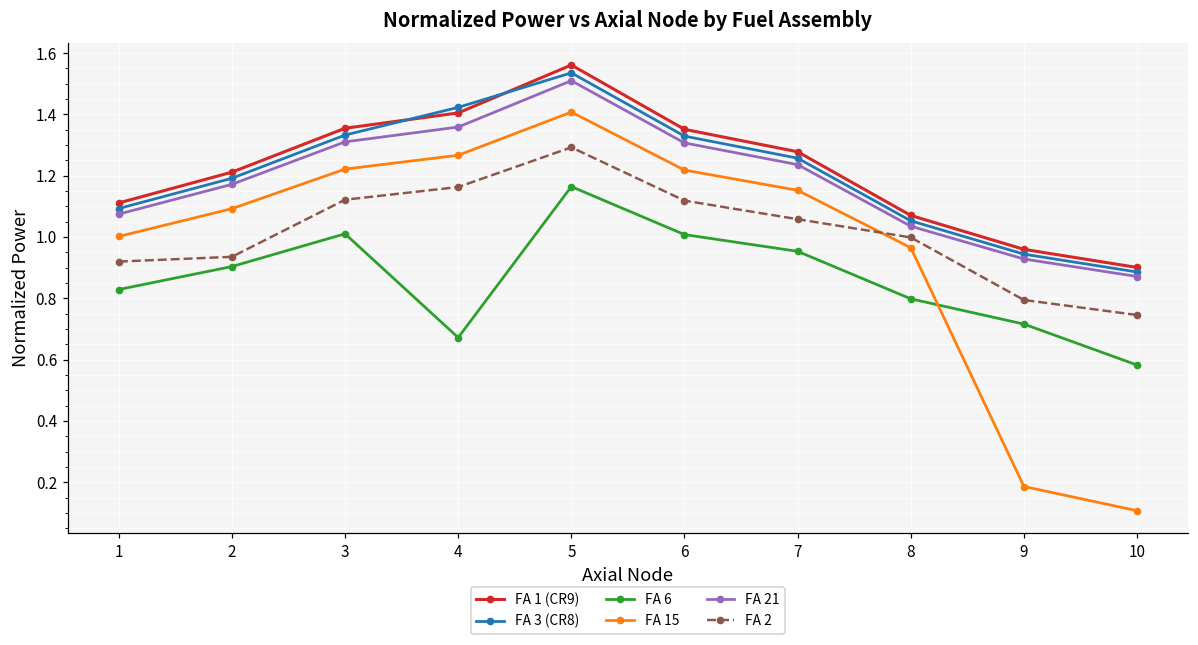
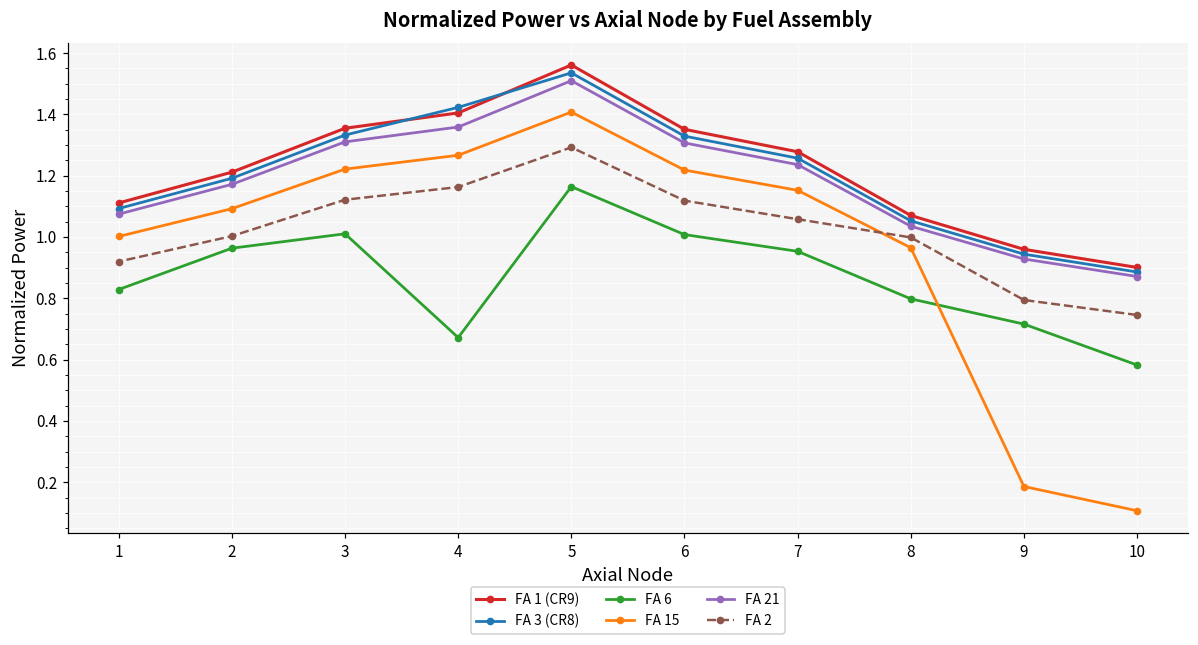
  {
    "FA 1 (CR9)": {
      "1": 1.11,
      "2": 1.21,
      "3": 1.35,
      "4": 1.40,
      "5": 1.56,
      "6": 1.35,
      "7": 1.28,
      "8": 1.07,
      "9": 0.96,
      "10": 0.90
    },
    "FA 3 (CR8)": {
      "1": 1.09,
      "2": 1.19,
      "3": 1.33,
      "4": 1.42,
      "5": 1.54,
      "6": 1.33,
      "7": 1.26,
      "8": 1.05,
      "9": 0.94,
      "10": 0.89
    },
    "FA 6": {
      "1": 0.83,
-     "2": 0.90,
+     "2": 0.96,
      "3": 1.01,
      "4": 0.67,
      "5": 1.16,
      "6": 1.01,
      "7": 0.95,
      "8": 0.80,
      "9": 0.72,
      "10": 0.58
    },
    "FA 15": {
      "1": 1.00,
      "2": 1.09,
      "3": 1.22,
      "4": 1.27,
      "5": 1.41,
      "6": 1.22,
      "7": 1.15,
      "8": 0.96,
      "9": 0.19,
      "10": 0.11
    },
    "FA 21": {
      "1": 1.07,
      "2": 1.17,
      "3": 1.31,
      "4": 1.36,
      "5": 1.51,
      "6": 1.31,
      "7": 1.24,
      "8": 1.03,
      "9": 0.93,
      "10": 0.87
    },
    "FA 2": {
      "1": 0.92,
-     "2": 0.94,
+     "2": 1.00,
      "3": 1.12,
      "4": 1.16,
      "5": 1.29,
      "6": 1.12,
      "7": 1.06,
      "8": 1.00,
      "9": 0.79,
      "10": 0.75
    }
  }
